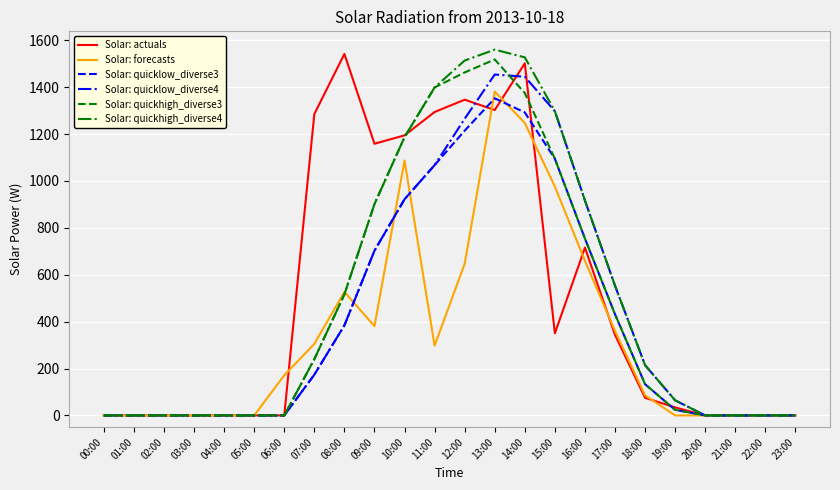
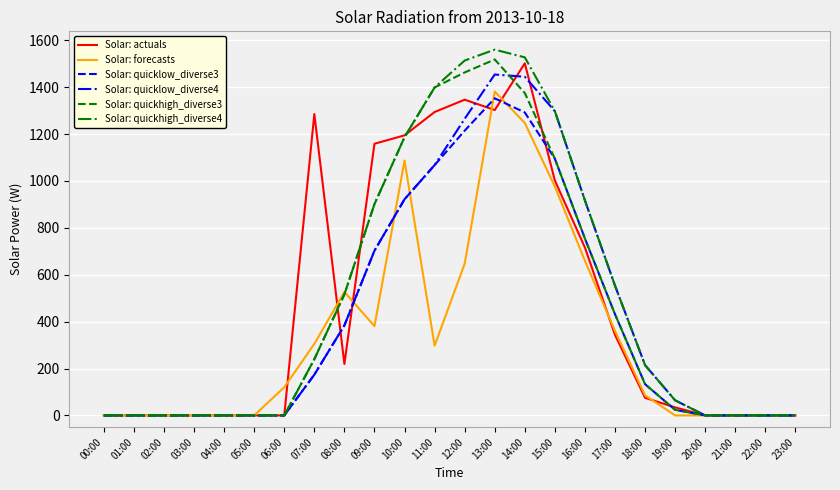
  {
    "Solar: actuals": {
      "07:00": 1290,
-     "08:00": 1540,
+     "08:00": 220,
      "09:00": 1160,
      "11:00": 1290,
      "12:00": 1350,
      "13:00": 1300,
      "14:00": 1500,
-     "15:00": 350,
+     "15:00": 1000,
      "16:00": 720,
      "17:00": 340
    },
    "Solar: forecasts": {
-     "06:00": 170,
+     "06:00": 120,
      "07:00": 310,
      "09:00": 380,
      "10:00": 1090,
      "11:00": 300,
      "12:00": 650,
      "13:00": 1380,
      "14:00": 1250,
      "15:00": 980,
      "16:00": 660,
      "17:00": 360,
      "19:00": 0
    }
  }
